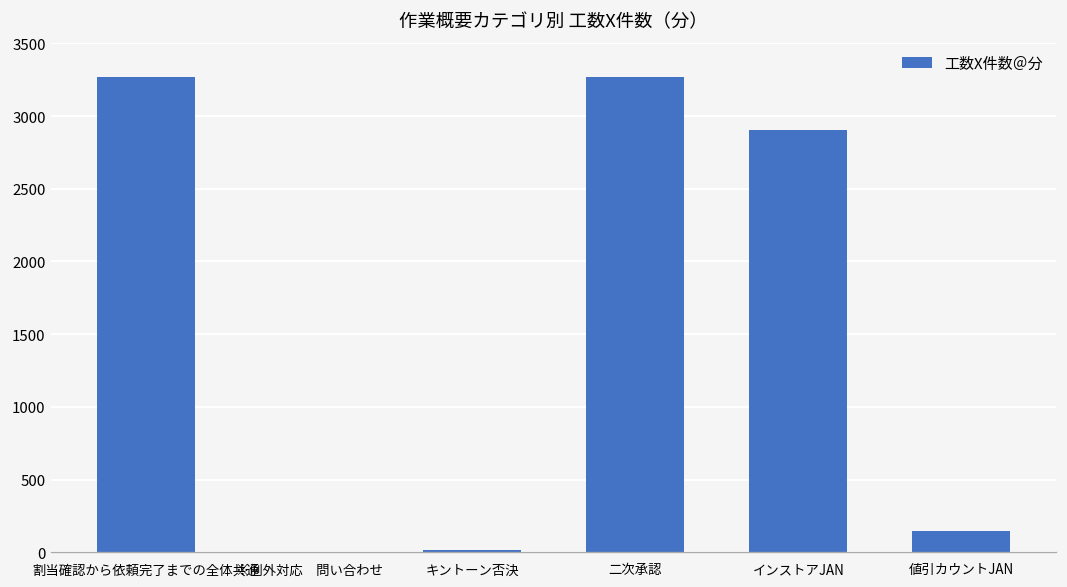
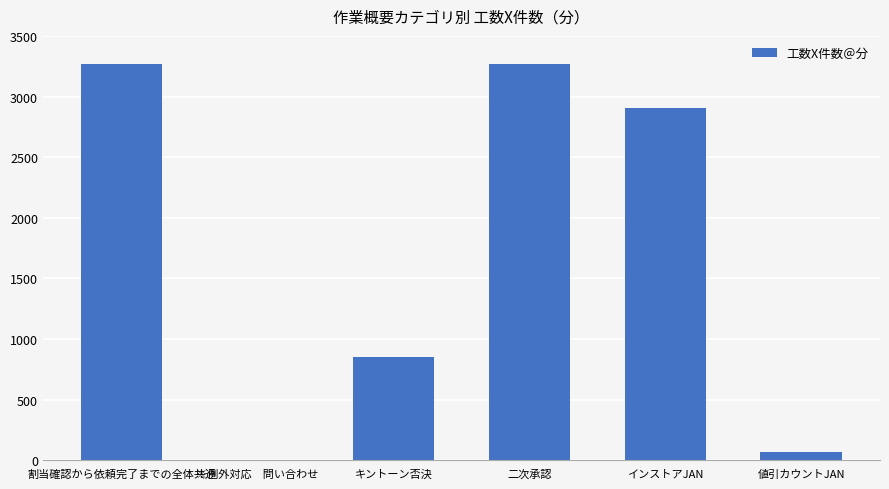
  {
    "割当確認から依頼完了までの全体共通": 3270,
-   "キントーン否決": 20,
+   "キントーン否決": 850,
    "二次承認": 3270,
    "インストアJAN": 2910,
-   "値引カウントJAN": 150
+   "値引カウントJAN": 70
  }
